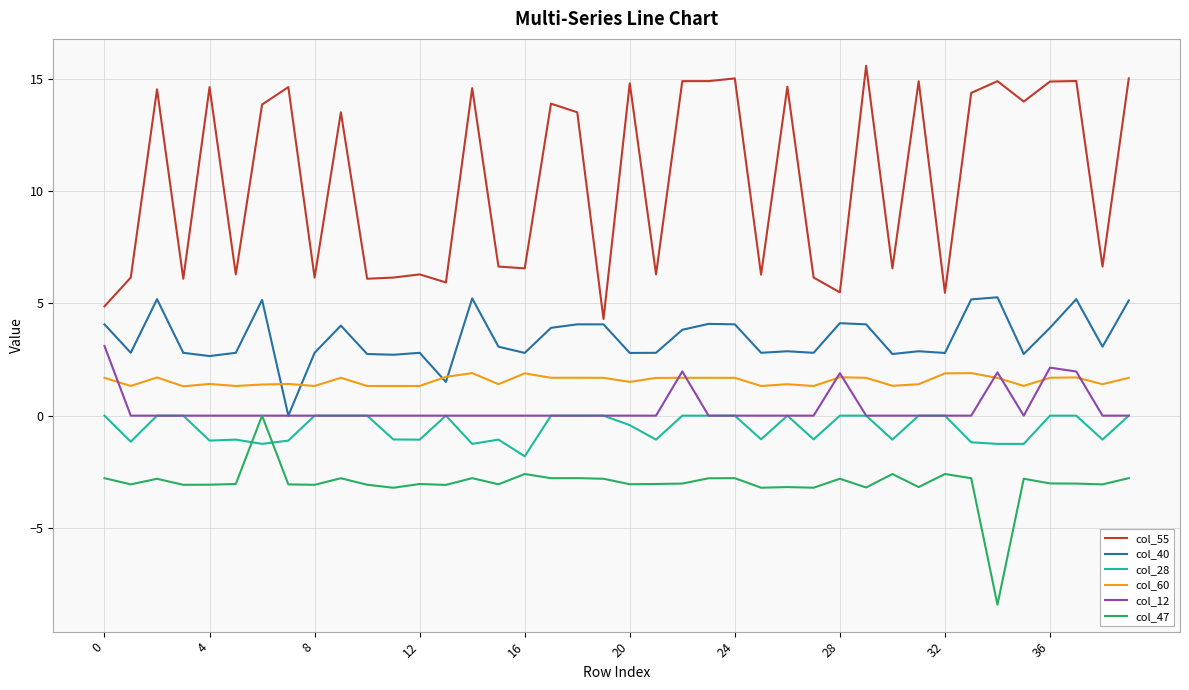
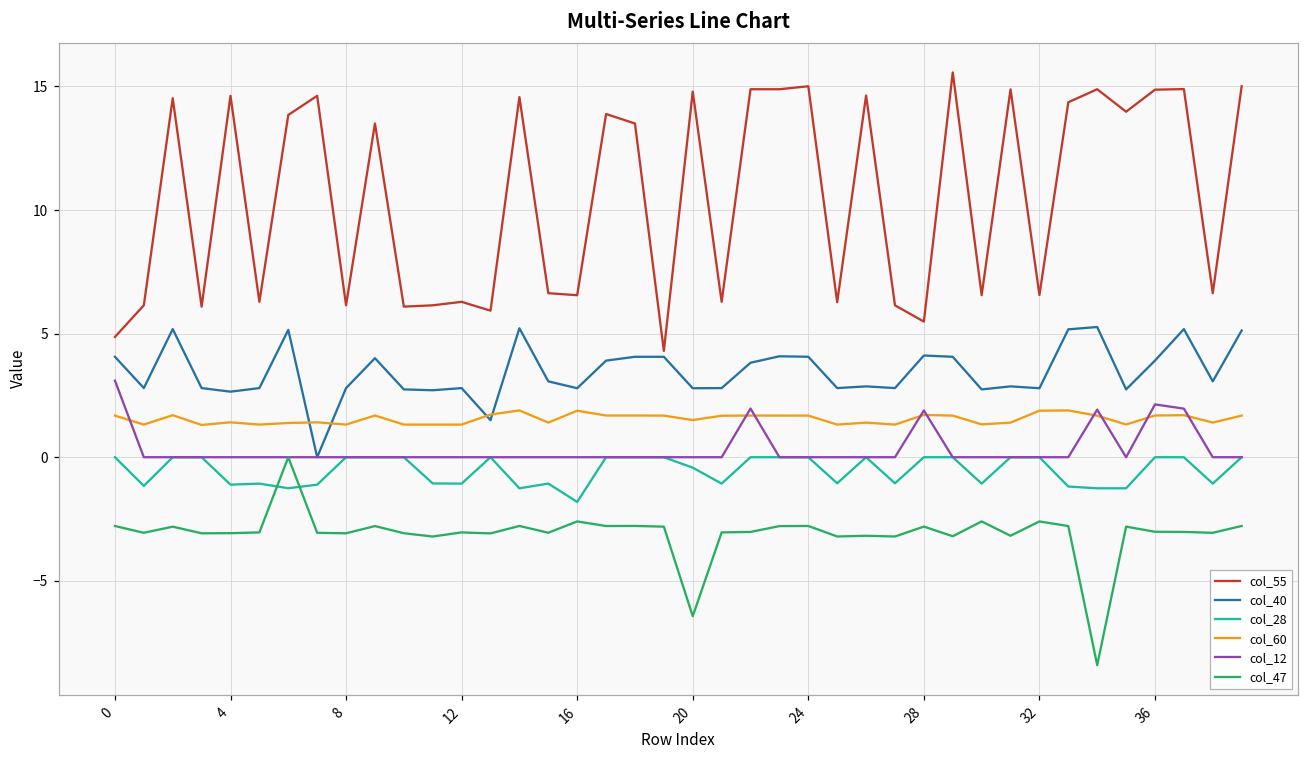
  {
    "col_55": {
      "0": 4.9,
      "4": 14.6,
      "8": 6.1,
      "12": 6.3,
      "16": 6.6,
      "20": 14.8,
      "24": 15.0,
      "28": 5.5,
-     "32": 5.5,
+     "32": 6.6,
      "36": 14.9
    },
    "col_40": {
      "0": 4.1,
      "4": 2.7,
      "8": 2.8,
      "12": 2.8,
      "16": 2.8,
      "20": 2.8,
      "24": 4.1,
      "28": 4.1,
      "32": 2.8,
      "36": 3.9
    },
    "col_28": {
      "0": 0.0,
      "4": -1.1,
      "12": -1.1,
      "16": -1.8,
      "20": -0.4,
      "28": 0.0,
      "36": 0.0
    },
    "col_60": {
      "0": 1.7,
      "4": 1.4,
      "8": 1.3,
      "12": 1.3,
      "16": 1.9,
      "20": 1.5,
      "24": 1.7,
      "28": 1.7,
      "32": 1.9,
      "36": 1.7
    },
    "col_12": {
      "0": 3.1,
      "4": 0.0,
      "12": 0.0,
      "16": 0.0,
      "20": 0.0,
      "28": 1.9,
      "36": 2.1
    },
    "col_47": {
      "0": -2.8,
      "4": -3.1,
      "8": -3.1,
      "12": -3.0,
      "16": -2.6,
-     "20": -3.1,
+     "20": -6.4,
      "24": -2.8,
      "28": -2.8,
      "32": -2.6,
      "36": -3.0
    }
  }
